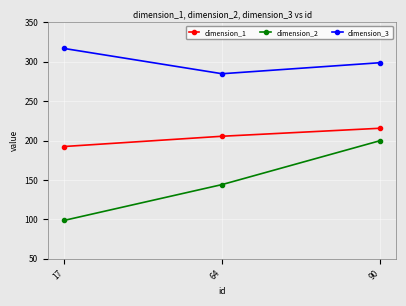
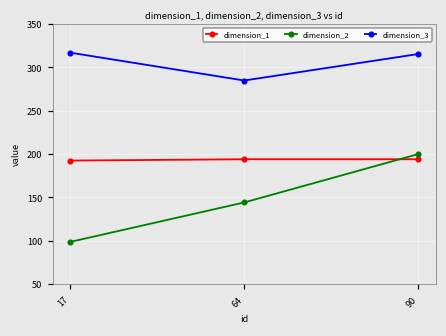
  {
    "dimension_1": {
      "17": 190,
-     "64": 210,
-     "90": 220
+     "64": 190,
+     "90": 190
    },
    "dimension_2": {
      "17": 100,
      "64": 140,
      "90": 200
    },
    "dimension_3": {
      "17": 320,
      "64": 280,
-     "90": 300
+     "90": 320
    }
  }
